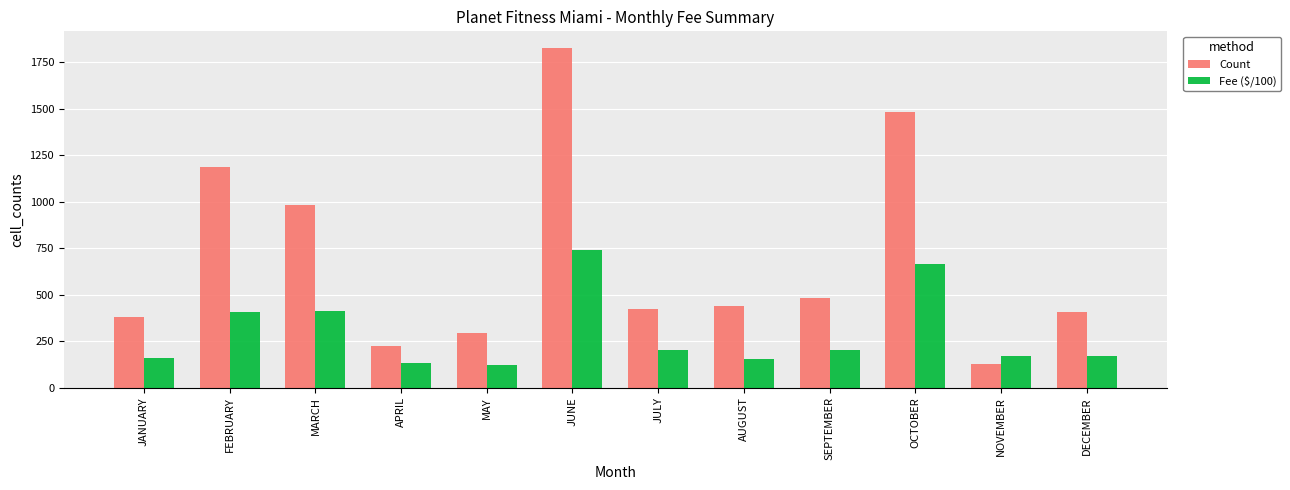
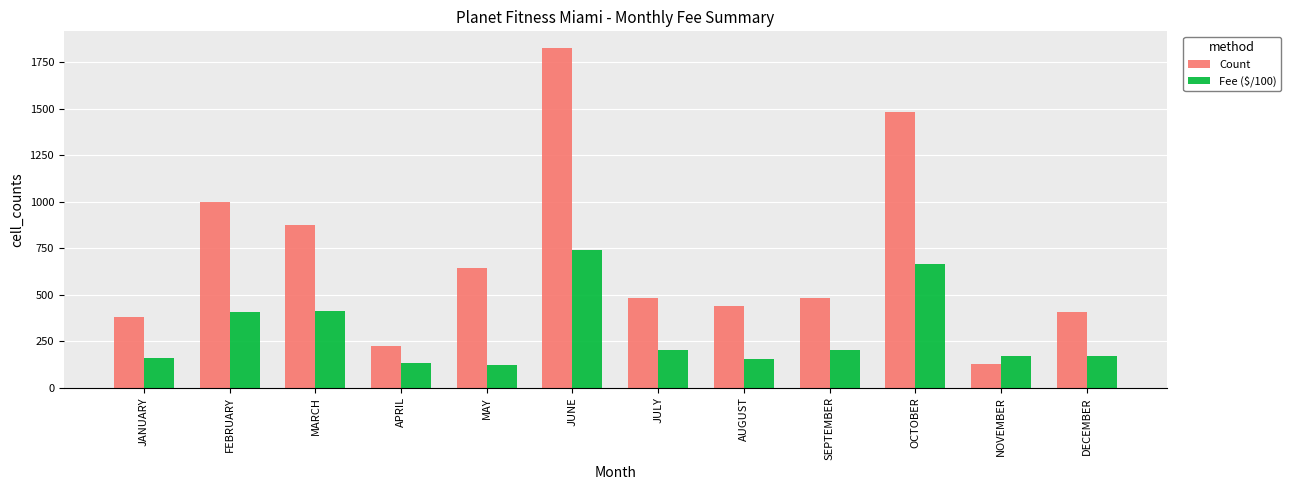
  {
    "Count": {
      "JANUARY": 380,
-     "FEBRUARY": 1190,
-     "MARCH": 980,
+     "FEBRUARY": 1000,
+     "MARCH": 870,
      "APRIL": 220,
-     "MAY": 290,
+     "MAY": 650,
      "JUNE": 1830,
-     "JULY": 420,
+     "JULY": 480,
      "AUGUST": 440,
      "SEPTEMBER": 480,
      "OCTOBER": 1480,
      "NOVEMBER": 130,
      "DECEMBER": 410
    },
    "Fee ($/100)": {
      "JANUARY": 160,
      "FEBRUARY": 410,
      "MARCH": 410,
      "APRIL": 130,
      "MAY": 120,
      "JUNE": 740,
      "JULY": 200,
      "AUGUST": 150,
      "SEPTEMBER": 200,
      "OCTOBER": 670,
      "NOVEMBER": 170,
      "DECEMBER": 170
    }
  }
